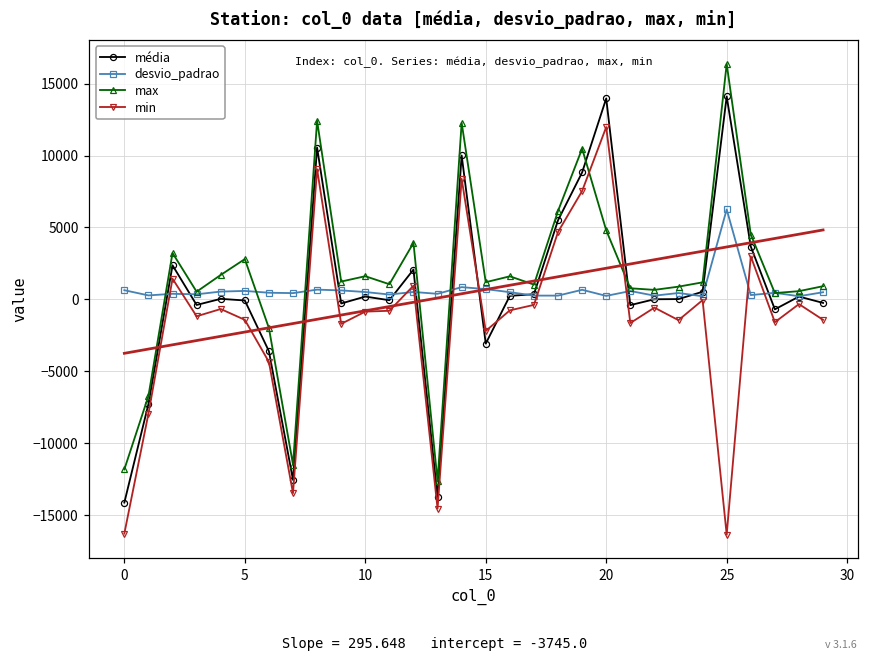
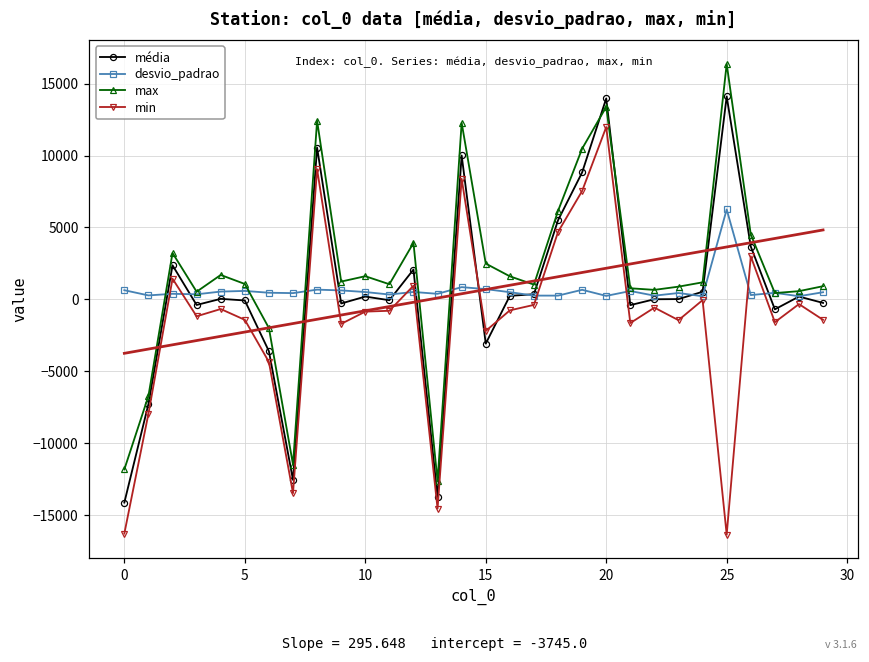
  {
    "média": {
      "0": -14100,
      "5": -100,
      "10": 200,
      "15": -3100,
      "20": 14000,
      "25": 14100
    },
    "desvio_padrao": {
      "0": 600,
      "5": 600,
      "10": 500,
      "20": 200,
      "25": 6300
    },
    "max": {
      "0": -11800,
-     "5": 2800,
+     "5": 1100,
      "10": 1600,
-     "15": 1200,
-     "20": 4800,
+     "15": 2500,
+     "20": 13400,
      "25": 16400
    }
  }
